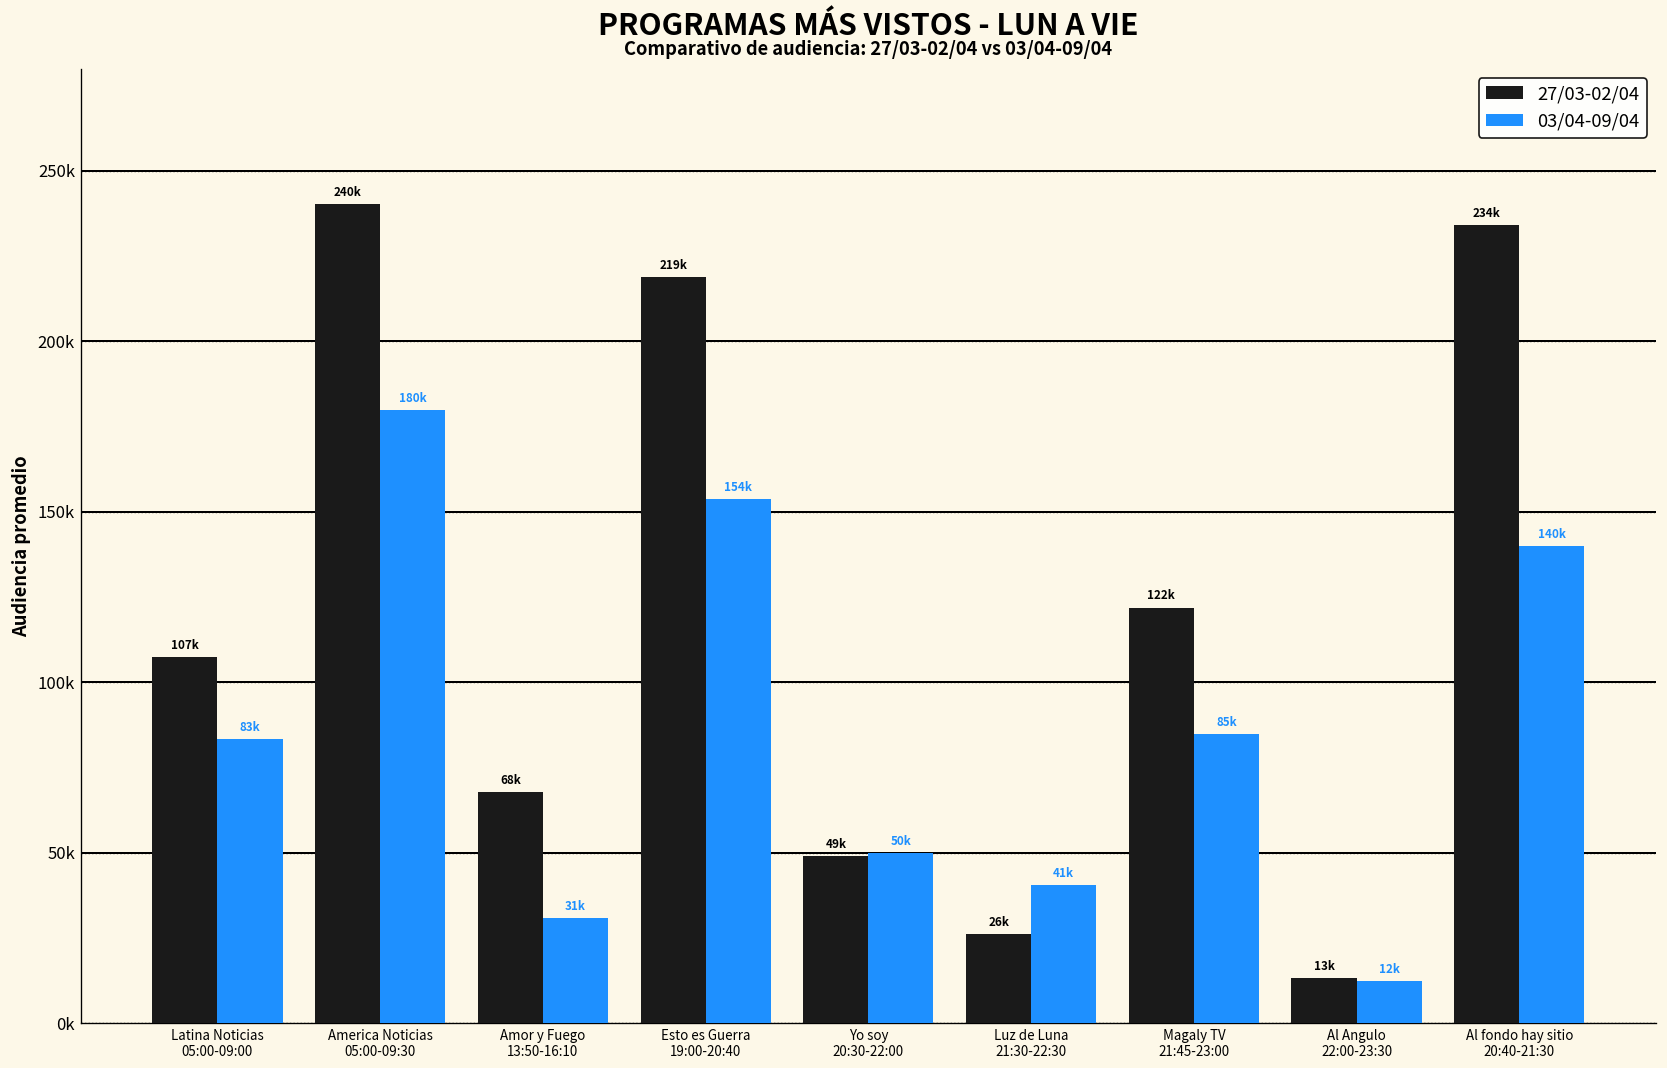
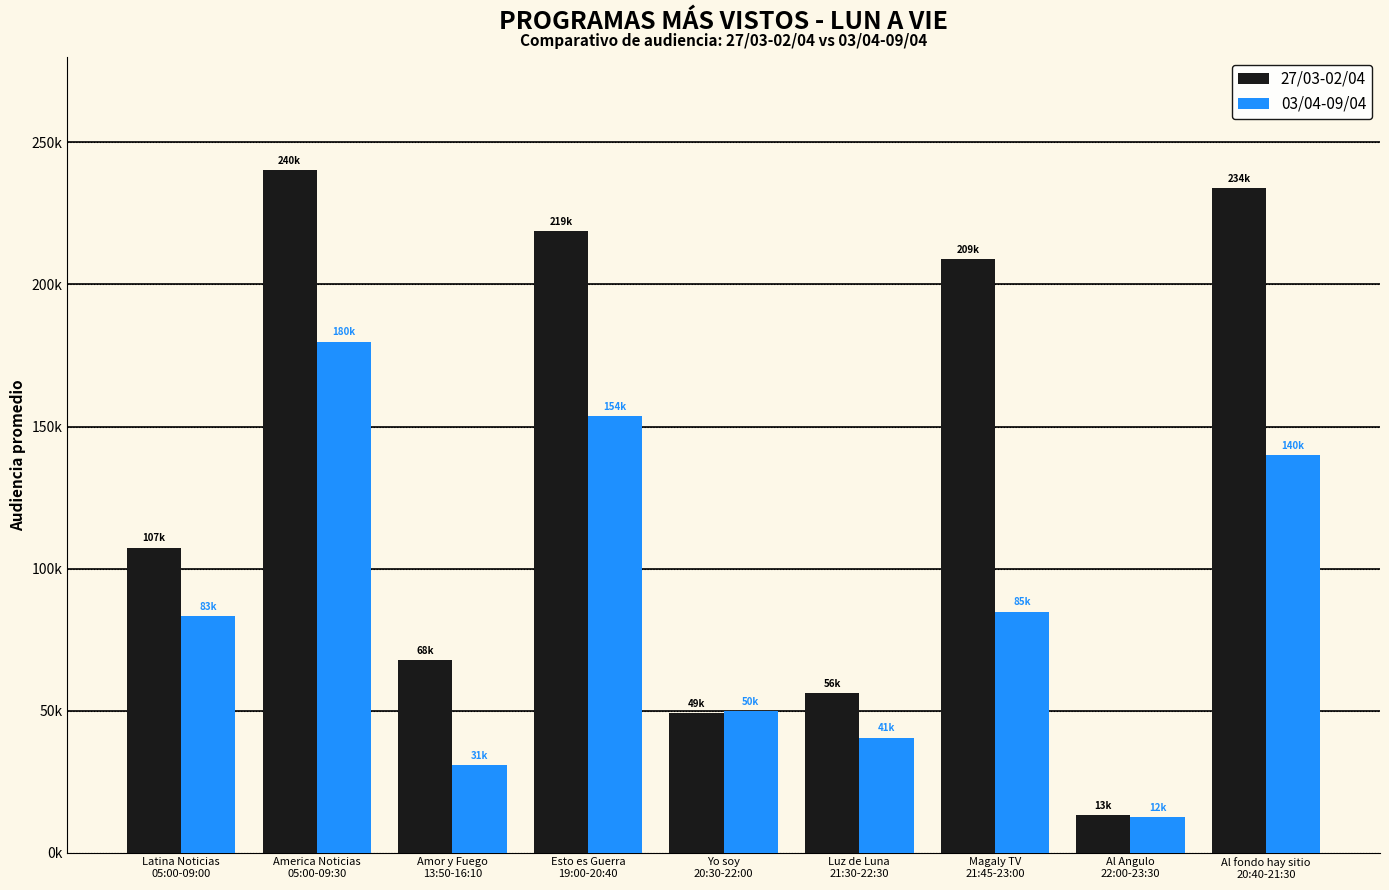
  {
    "27/03-02/04": {
      "Latina Noticias 05:00-09:00": "107k",
      "America Noticias 05:00-09:30": "240k",
      "Amor y Fuego 13:50-16:10": "68k",
      "Esto es Guerra 19:00-20:40": "219k",
      "Yo soy 20:30-22:00": "49k",
-     "Luz de Luna 21:30-22:30": "26k",
-     "Magaly TV 21:45-23:00": "122k",
+     "Luz de Luna 21:30-22:30": "56k",
+     "Magaly TV 21:45-23:00": "209k",
      "Al Angulo 22:00-23:30": "13k",
      "Al fondo hay sitio 20:40-21:30": "234k"
    },
    "03/04-09/04": {
      "Latina Noticias 05:00-09:00": "83k",
      "America Noticias 05:00-09:30": "180k",
      "Amor y Fuego 13:50-16:10": "31k",
      "Esto es Guerra 19:00-20:40": "154k",
      "Yo soy 20:30-22:00": "50k",
      "Luz de Luna 21:30-22:30": "41k",
      "Magaly TV 21:45-23:00": "85k",
      "Al Angulo 22:00-23:30": "12k",
      "Al fondo hay sitio 20:40-21:30": "140k"
    }
  }
